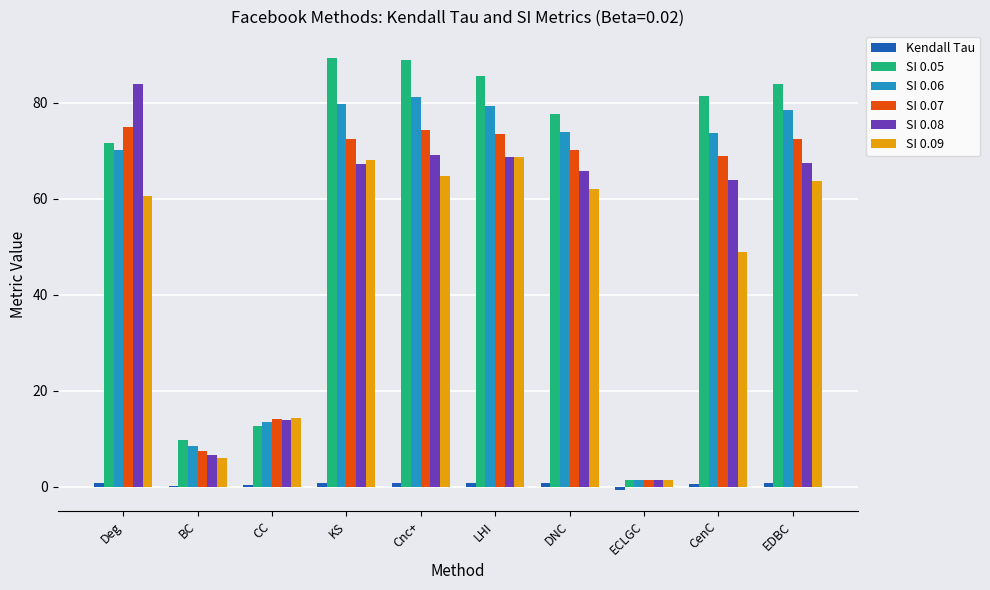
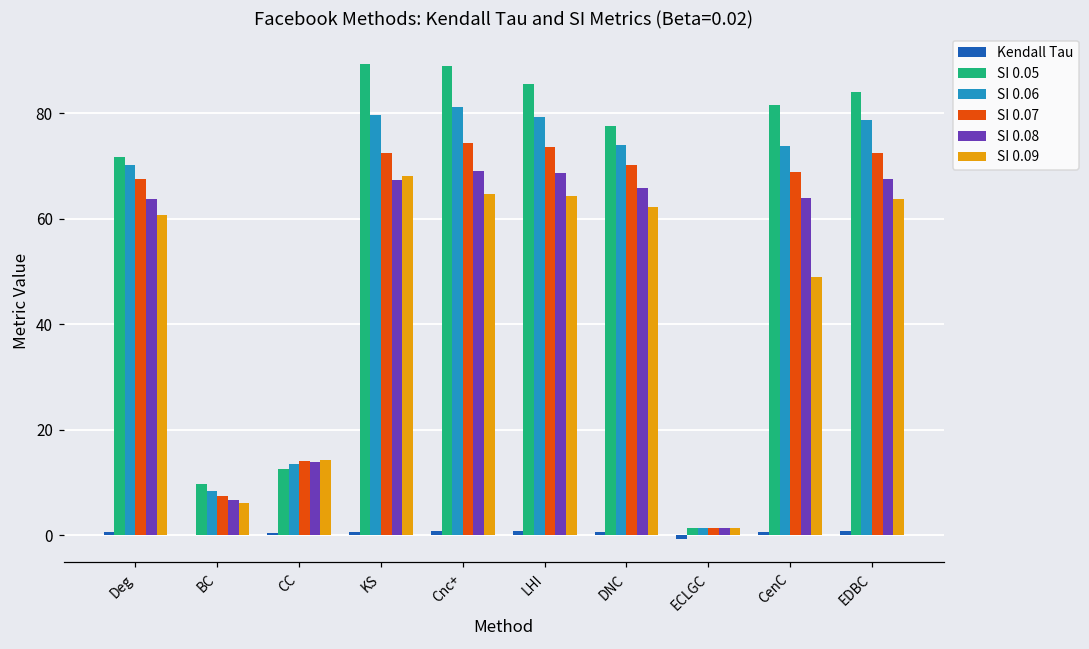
  {
    "SI 0.05": {
      "Deg": 72,
      "BC": 10,
      "CC": 13,
      "KS": 89,
      "Cnc+": 89,
      "LHI": 86,
      "DNC": 78,
      "ECLGC": 1,
      "CenC": 81,
      "EDBC": 84
    },
    "SI 0.07": {
-     "Deg": 75,
+     "Deg": 67,
      "BC": 7,
      "CC": 14,
      "KS": 72,
      "Cnc+": 74,
      "LHI": 74,
      "DNC": 70,
      "ECLGC": 1,
      "CenC": 69,
      "EDBC": 72
    },
    "SI 0.08": {
-     "Deg": 84,
+     "Deg": 64,
      "BC": 7,
      "CC": 14,
      "KS": 67,
      "Cnc+": 69,
      "LHI": 69,
      "DNC": 66,
      "ECLGC": 1,
      "CenC": 64,
      "EDBC": 68
    },
    "SI 0.09": {
      "Deg": 61,
      "BC": 6,
      "CC": 14,
      "KS": 68,
      "Cnc+": 65,
-     "LHI": 69,
+     "LHI": 64,
      "DNC": 62,
      "ECLGC": 1,
      "CenC": 49,
      "EDBC": 64
    }
  }
